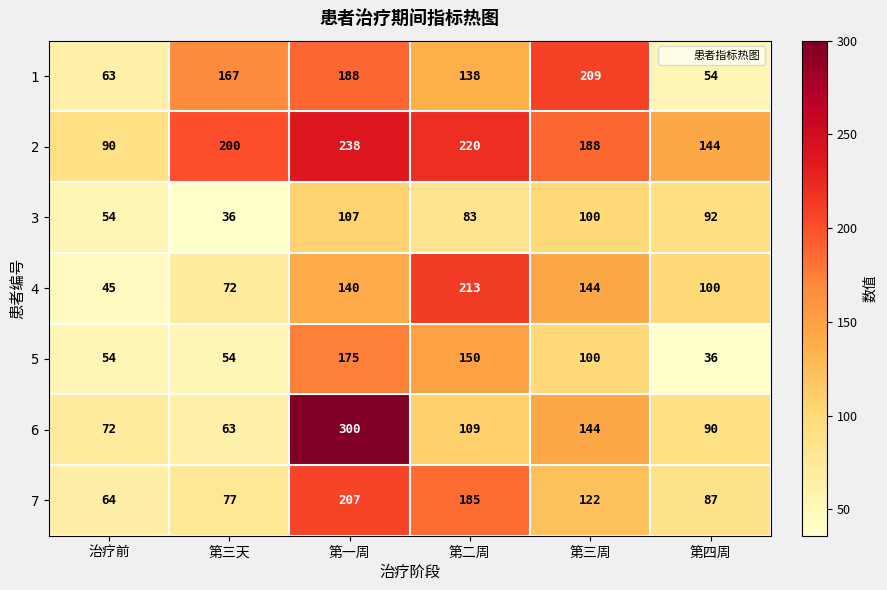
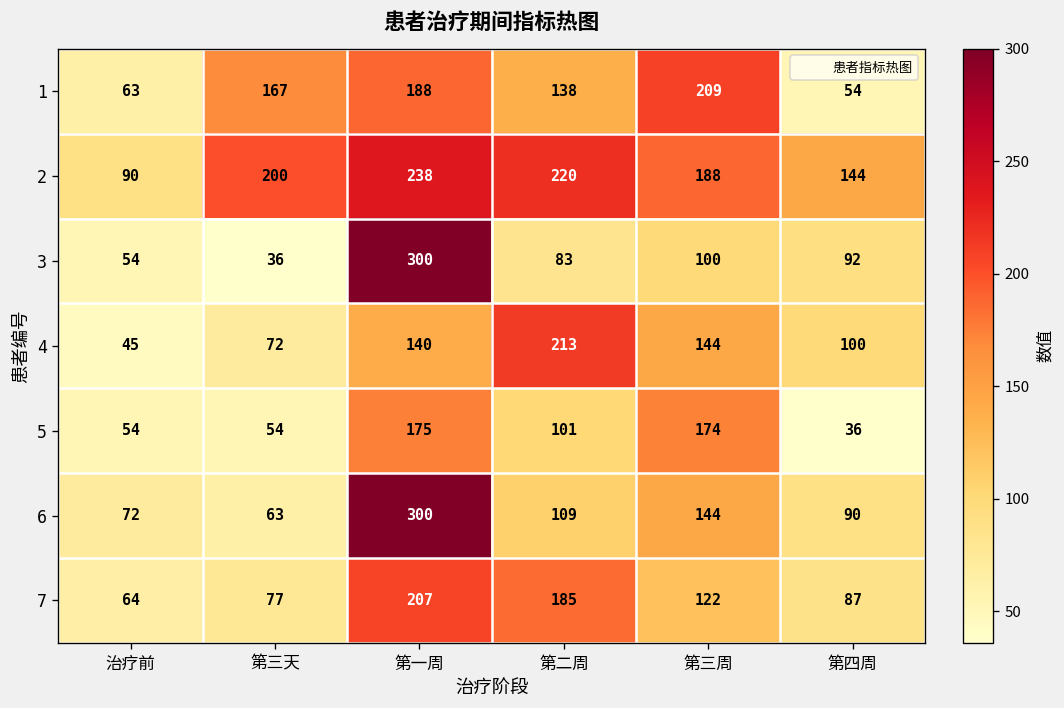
  {
    "1": {
      "治疗前": 63,
      "第三天": 167,
      "第一周": 188,
      "第二周": 138,
      "第三周": 209,
      "第四周": 54
    },
    "2": {
      "治疗前": 90,
      "第三天": 200,
      "第一周": 238,
      "第二周": 220,
      "第三周": 188,
      "第四周": 144
    },
    "3": {
      "治疗前": 54,
      "第三天": 36,
-     "第一周": 107,
+     "第一周": 300,
      "第二周": 83,
      "第三周": 100,
      "第四周": 92
    },
    "4": {
      "治疗前": 45,
      "第三天": 72,
      "第一周": 140,
      "第二周": 213,
      "第三周": 144,
      "第四周": 100
    },
    "5": {
      "治疗前": 54,
      "第三天": 54,
      "第一周": 175,
-     "第二周": 150,
-     "第三周": 100,
+     "第二周": 101,
+     "第三周": 174,
      "第四周": 36
    },
    "6": {
      "治疗前": 72,
      "第三天": 63,
      "第一周": 300,
      "第二周": 109,
      "第三周": 144,
      "第四周": 90
    },
    "7": {
      "治疗前": 64,
      "第三天": 77,
      "第一周": 207,
      "第二周": 185,
      "第三周": 122,
      "第四周": 87
    }
  }
